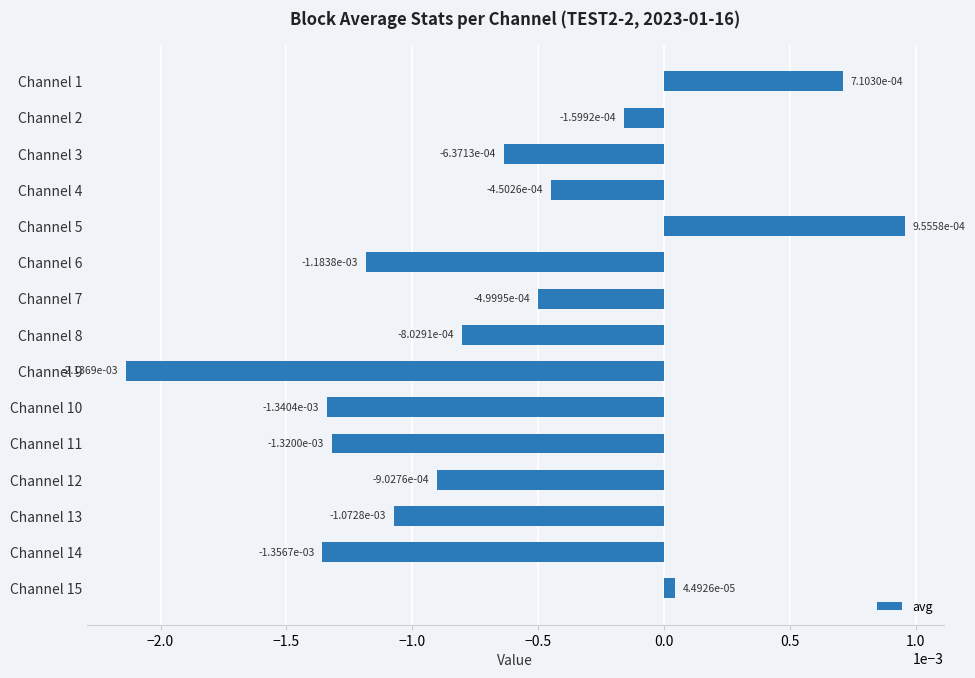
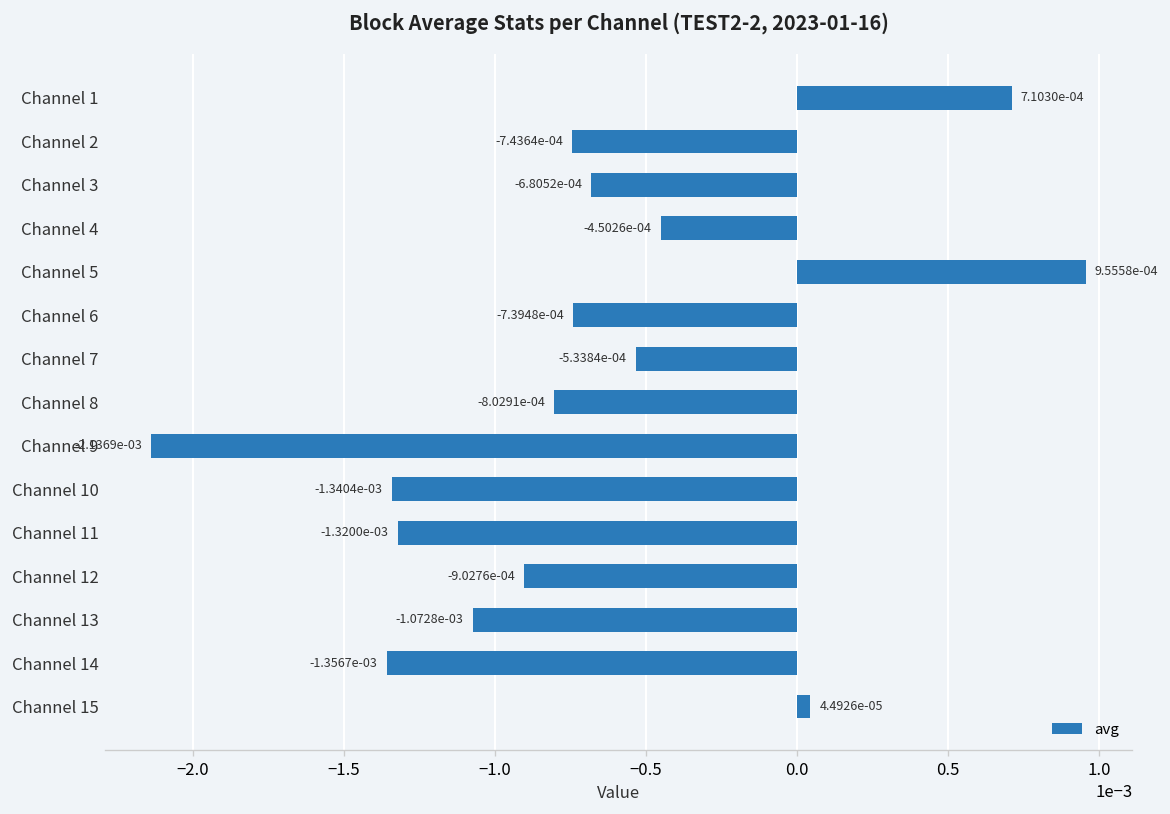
  {
    "Channel 1": "7.1030e-04",
-   "Channel 2": "-1.5992e-04",
-   "Channel 3": "-6.3713e-04",
+   "Channel 2": "-7.4364e-04",
+   "Channel 3": "-6.8052e-04",
    "Channel 4": "-4.5026e-04",
    "Channel 5": "9.5558e-04",
-   "Channel 6": "-1.1838e-03",
-   "Channel 7": "-4.9995e-04",
+   "Channel 6": "-7.3948e-04",
+   "Channel 7": "-5.3384e-04",
    "Channel 8": "-8.0291e-04",
    "Channel 9": "-2.1369e-03",
    "Channel 10": "-1.3404e-03",
    "Channel 11": "-1.3200e-03",
    "Channel 12": "-9.0276e-04",
    "Channel 13": "-1.0728e-03",
    "Channel 14": "-1.3567e-03",
    "Channel 15": "4.4926e-05"
  }
